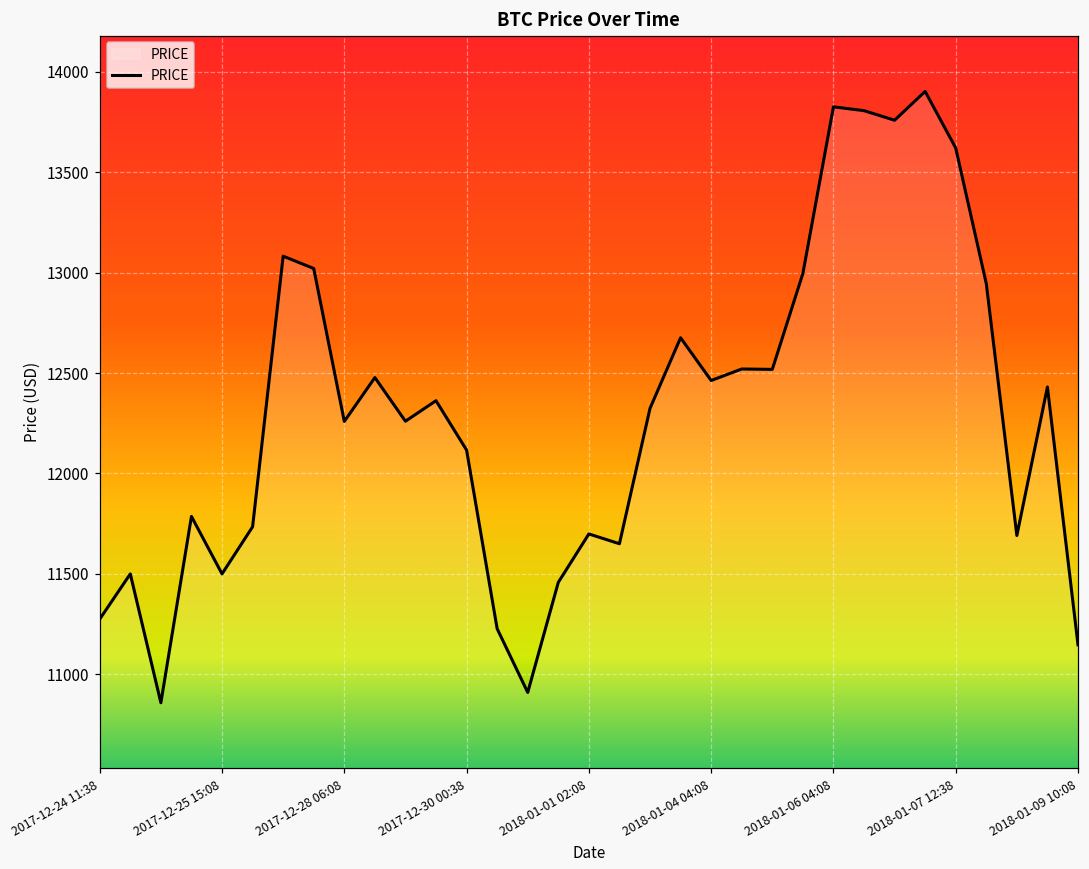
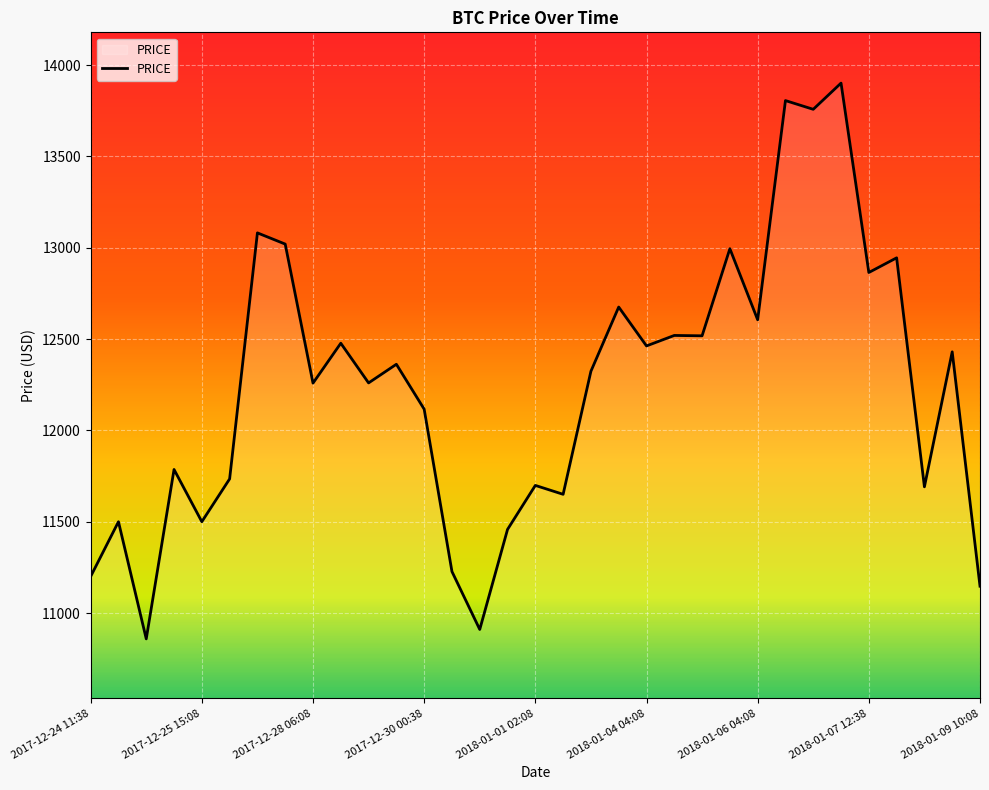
  {
-   "2017-12-24 11:38": 11270,
+   "2017-12-24 11:38": 11200,
    "2017-12-25 15:08": 11500,
    "2017-12-28 06:08": 12260,
    "2017-12-30 00:38": 12120,
    "2018-01-01 02:08": 11700,
    "2018-01-04 04:08": 12460,
-   "2018-01-06 04:08": 13830,
-   "2018-01-07 12:38": 13620,
+   "2018-01-06 04:08": 12610,
+   "2018-01-07 12:38": 12860,
    "2018-01-09 10:08": 11150
  }
